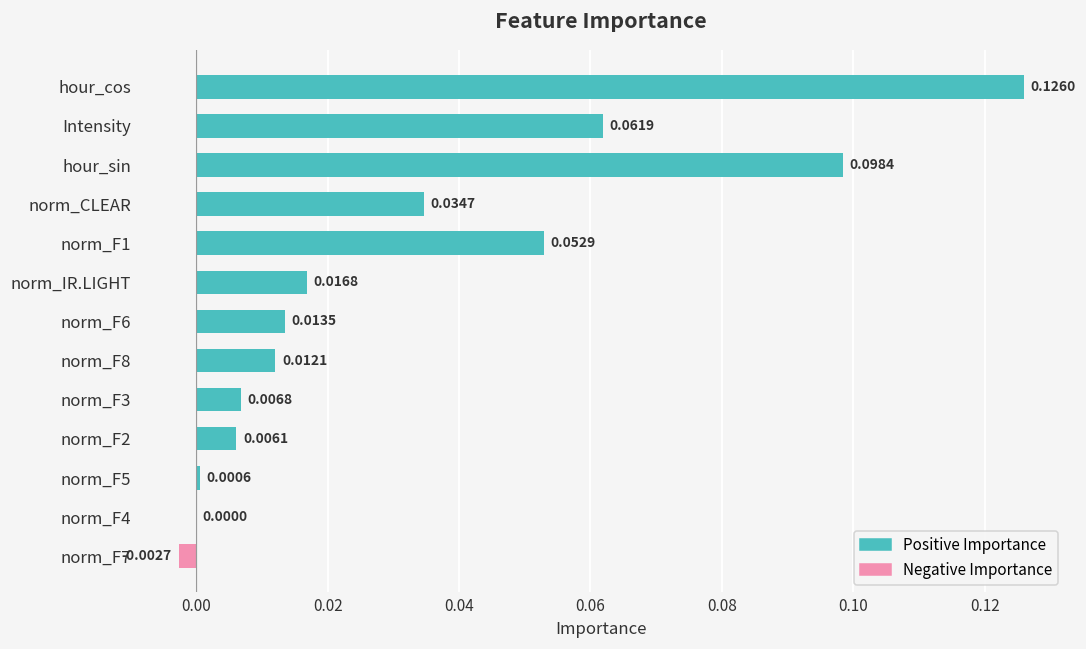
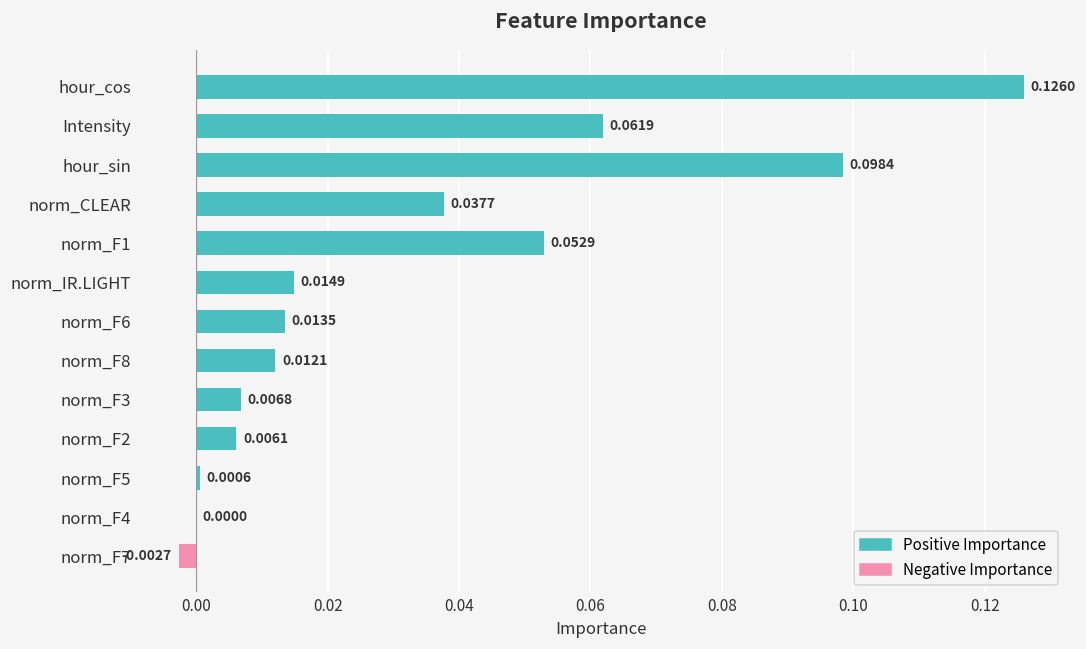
  {
    "hour_cos": 0.1260,
    "Intensity": 0.0619,
    "hour_sin": 0.0984,
-   "norm_CLEAR": 0.0347,
+   "norm_CLEAR": 0.0377,
    "norm_F1": 0.0529,
-   "norm_IR.LIGHT": 0.0168,
+   "norm_IR.LIGHT": 0.0149,
    "norm_F6": 0.0135,
    "norm_F8": 0.0121,
    "norm_F3": 0.0068,
    "norm_F2": 0.0061,
    "norm_F5": 0.0006,
    "norm_F4": 0.0000,
    "norm_F7": -0.0027
  }
